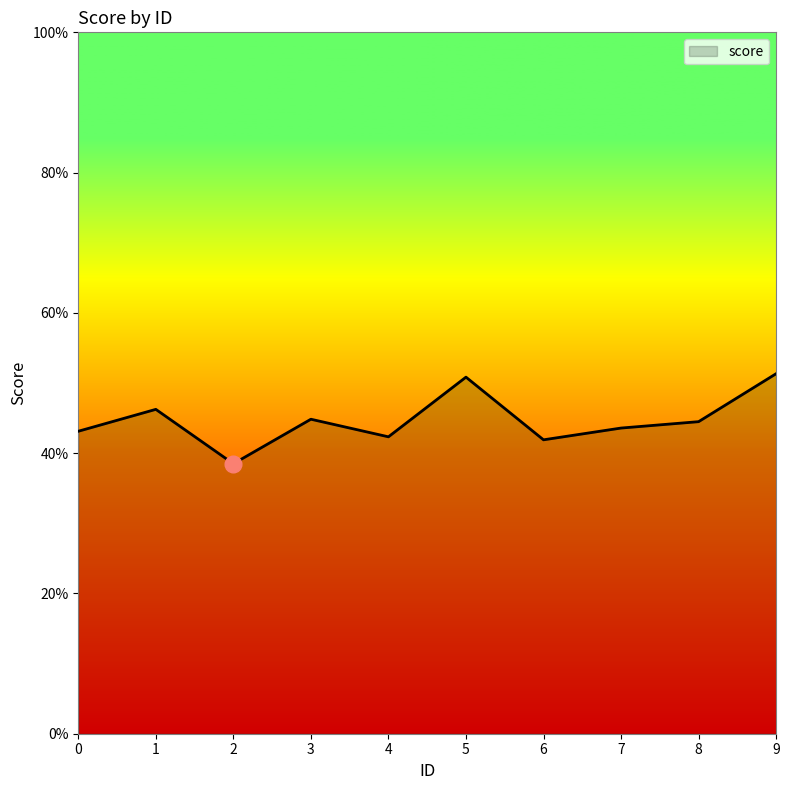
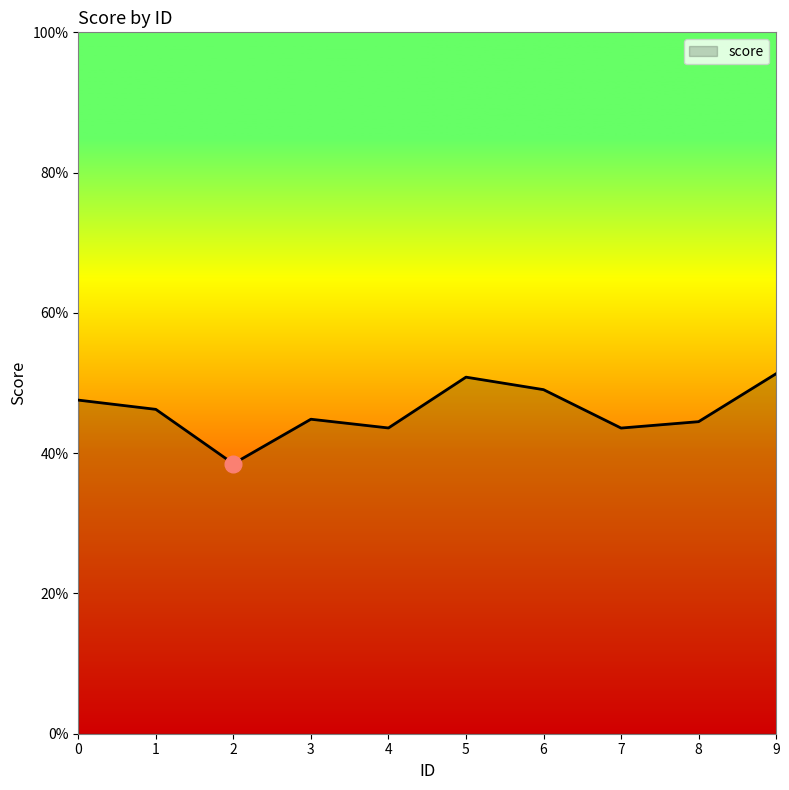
  {
    "score": {
-     "0": "43%",
+     "0": "48%",
      "1": "46%",
      "3": "45%",
-     "4": "42%",
+     "4": "44%",
      "5": "51%",
-     "6": "42%",
+     "6": "49%",
      "7": "44%",
      "8": "44%",
      "9": "51%"
    }
  }
